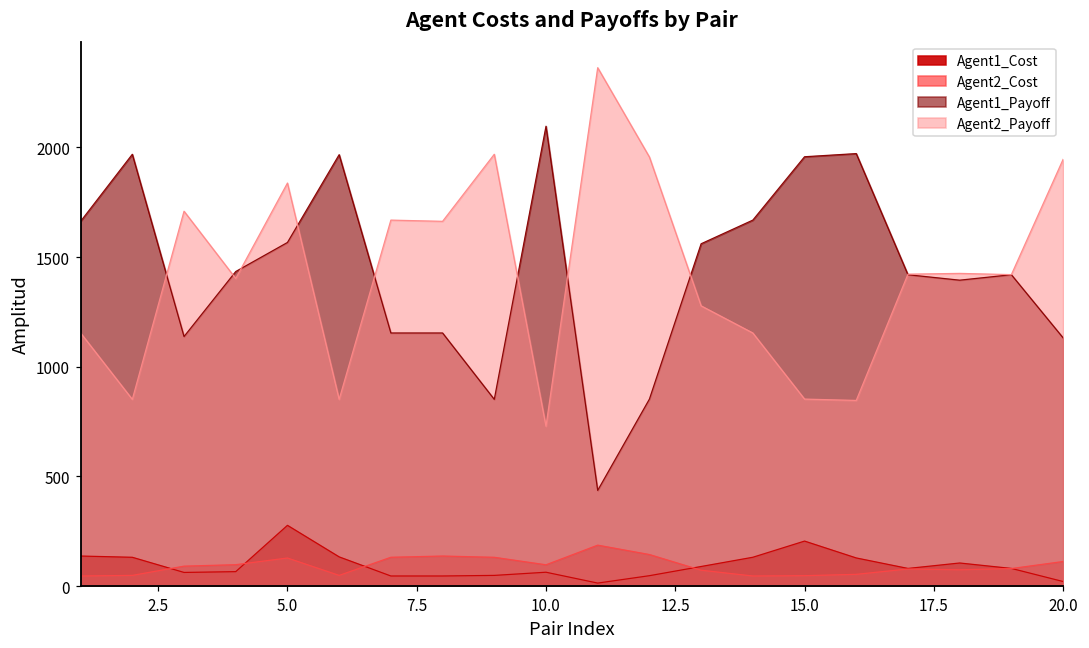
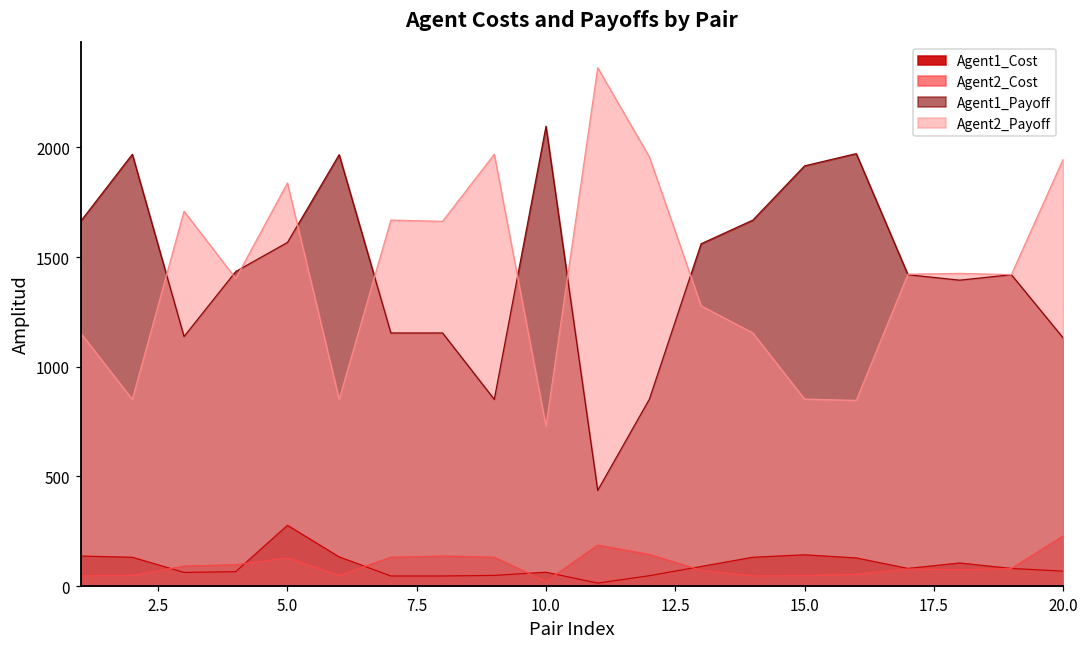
  {
    "Agent1_Cost": {
      "5.0": 280,
      "10.0": 60,
-     "15.0": 210,
-     "20.0": 20
+     "15.0": 140,
+     "20.0": 70
    },
    "Agent2_Cost": {
      "5.0": 130,
-     "10.0": 100,
+     "10.0": 20,
      "15.0": 50,
-     "20.0": 110
+     "20.0": 230
    },
    "Agent1_Payoff": {
      "5.0": 1570,
      "10.0": 2100,
-     "15.0": 1960,
+     "15.0": 1920,
      "20.0": 1130
    },
    "Agent2_Payoff": {
      "5.0": 1840,
      "10.0": 730,
      "15.0": 850,
      "20.0": 1950
    }
  }
